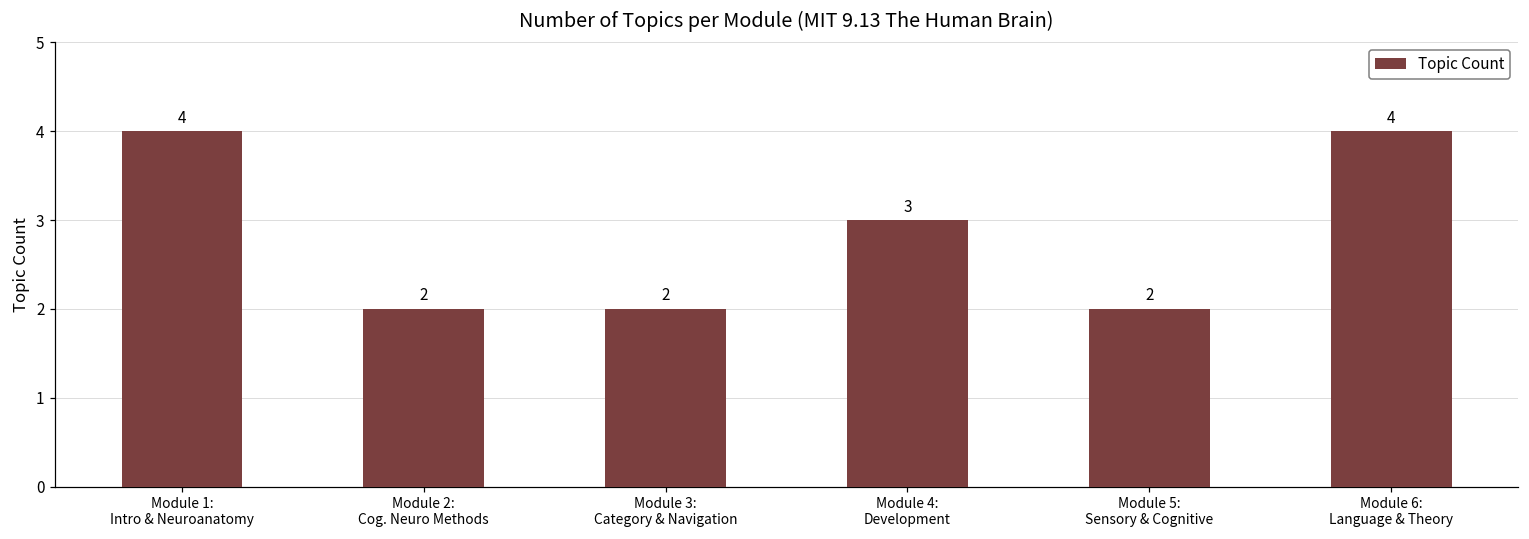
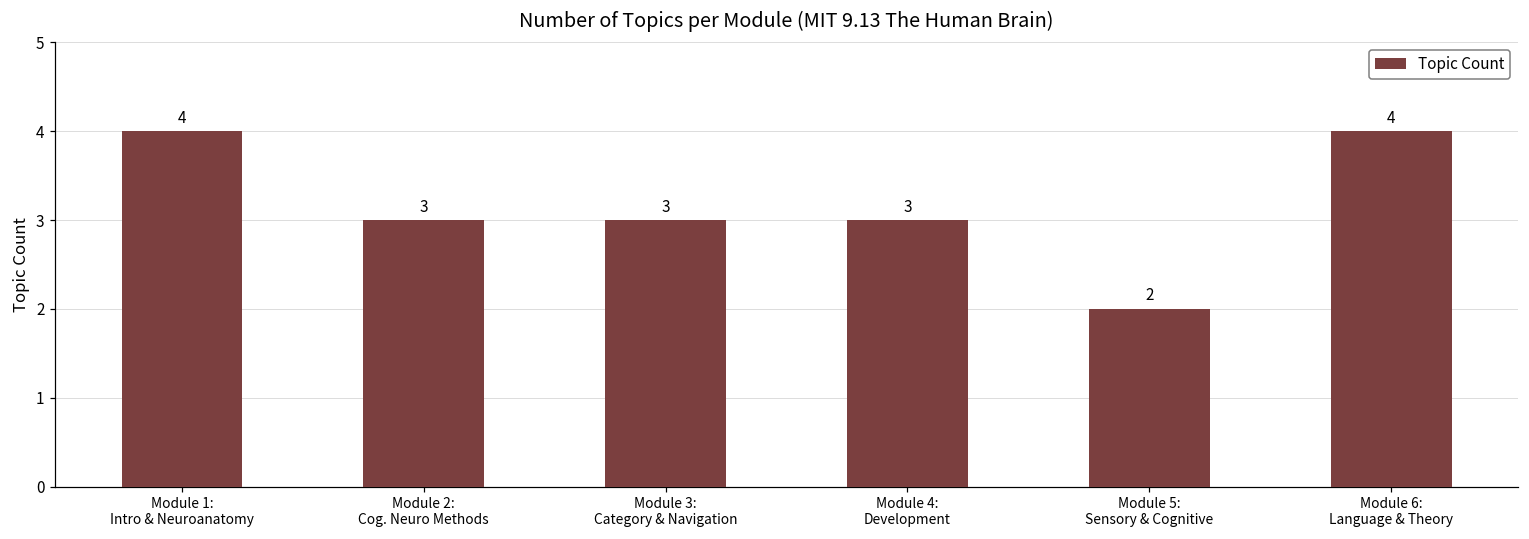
  {
    "Module 1: Intro & Neuroanatomy": 4,
-   "Module 2: Cog. Neuro Methods": 2,
-   "Module 3: Category & Navigation": 2,
+   "Module 2: Cog. Neuro Methods": 3,
+   "Module 3: Category & Navigation": 3,
    "Module 4: Development": 3,
    "Module 5: Sensory & Cognitive": 2,
    "Module 6: Language & Theory": 4
  }
